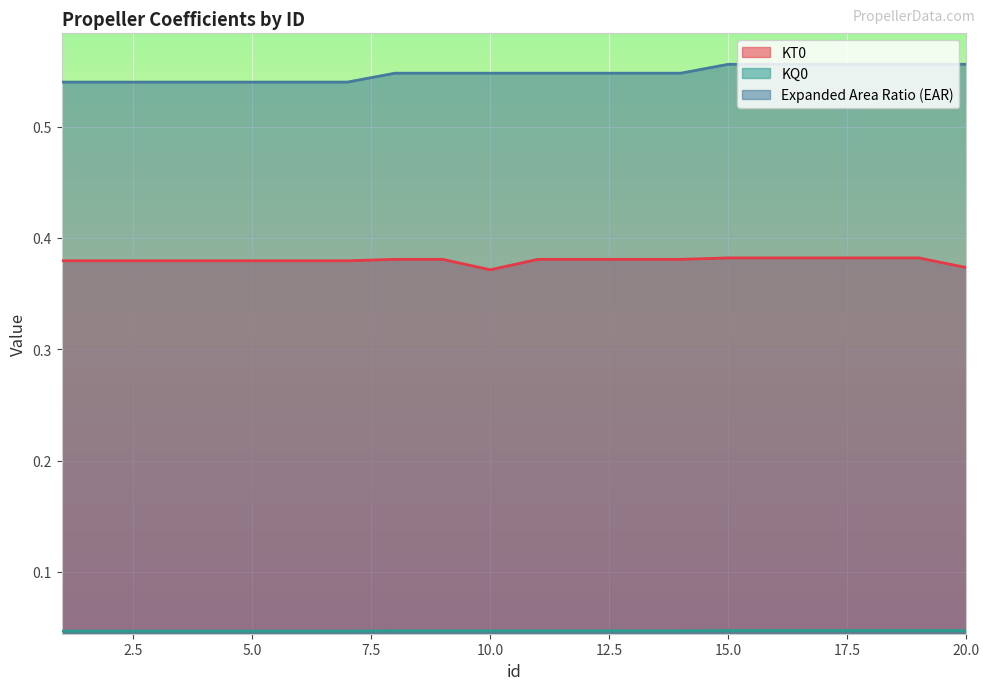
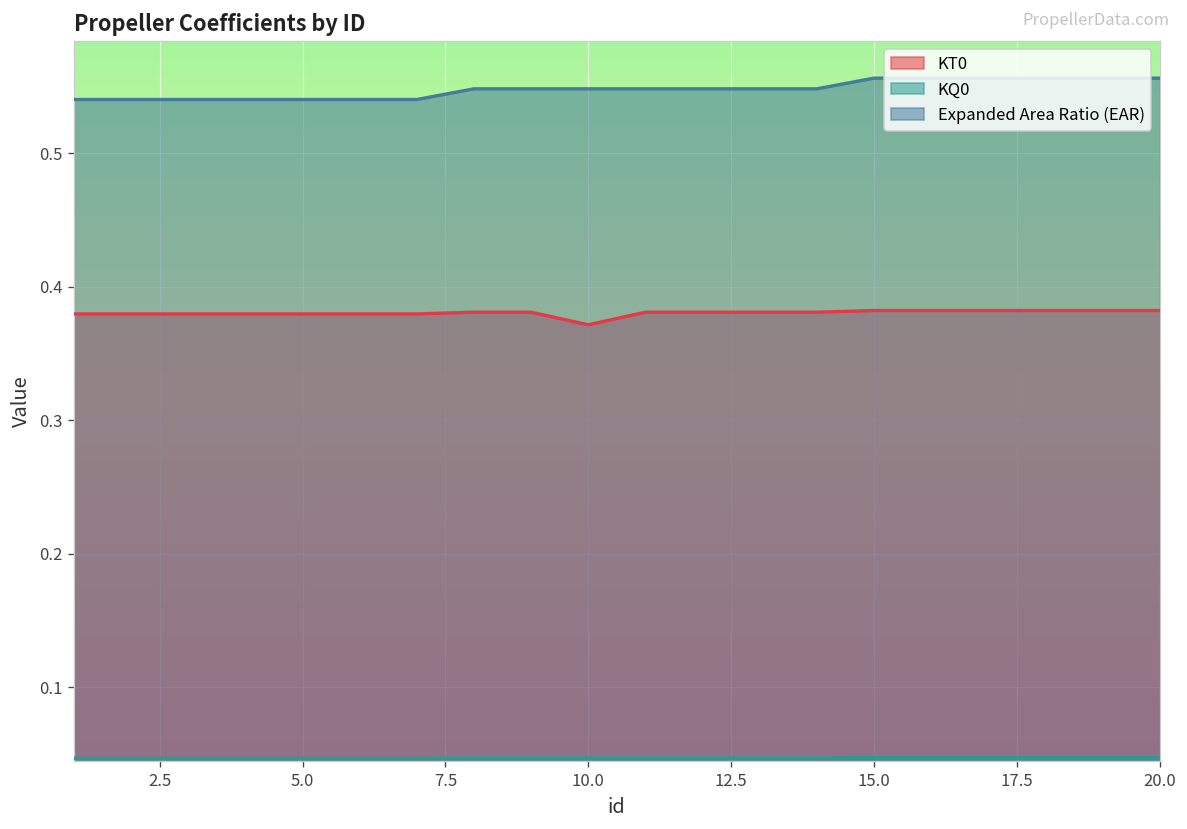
  {
    "KT0": {
      "5.0": 0.379,
      "10.0": 0.371,
      "15.0": 0.382,
-     "20.0": 0.373
+     "20.0": 0.382
    }
  }
